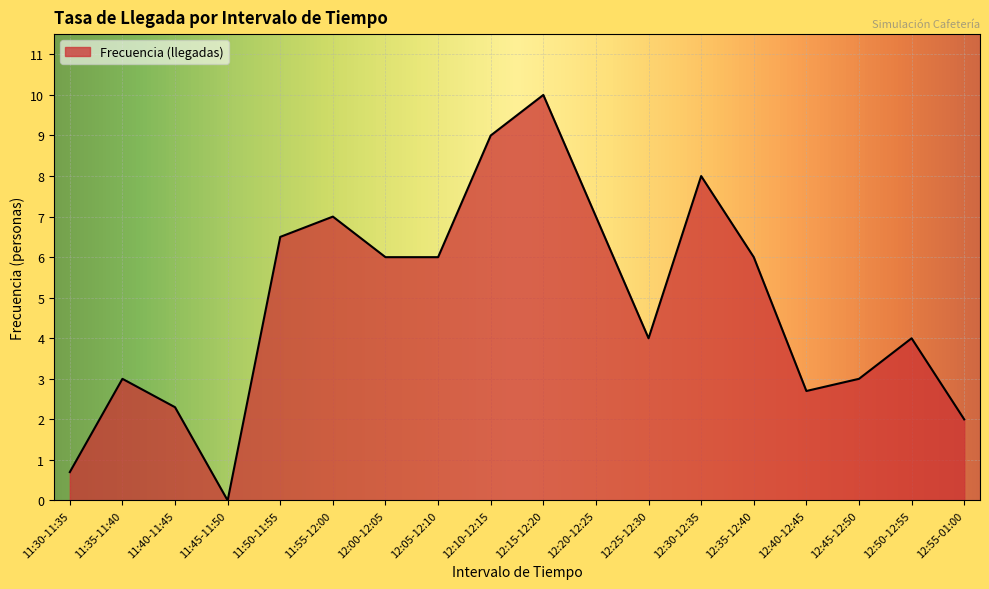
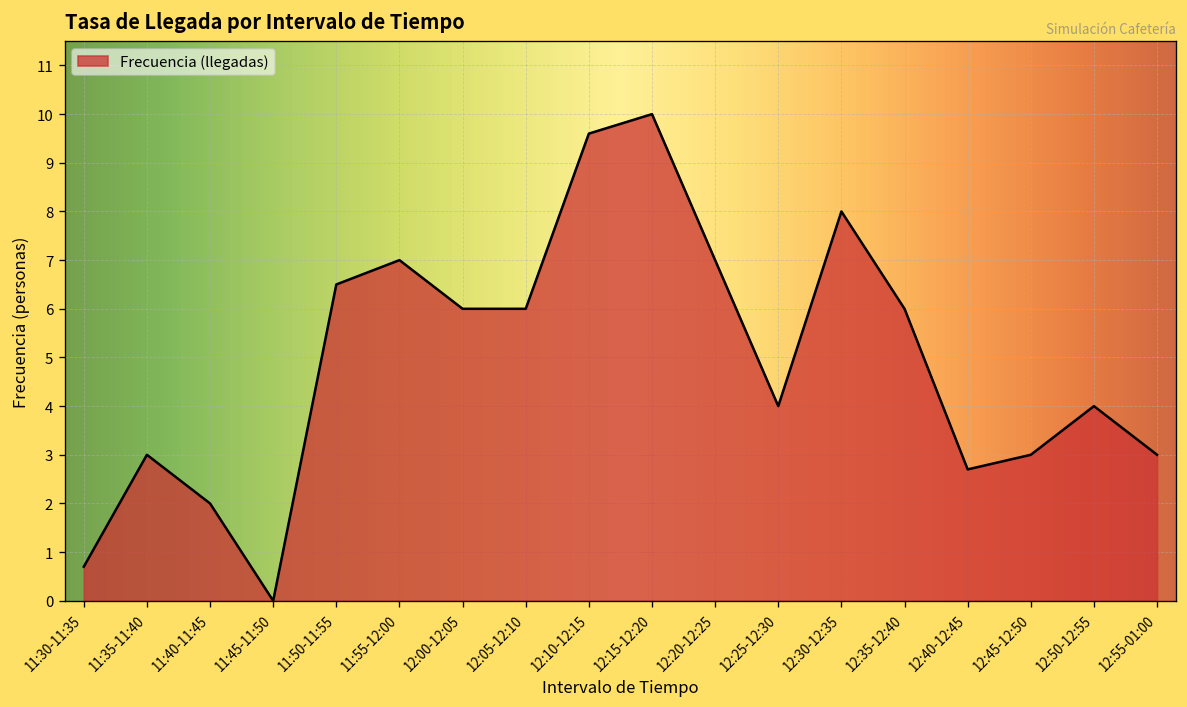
  {
    "11:30-11:35": 0.7,
    "11:35-11:40": 3.0,
-   "11:40-11:45": 2.3,
+   "11:40-11:45": 2.0,
    "11:45-11:50": 0.0,
    "11:50-11:55": 6.5,
    "11:55-12:00": 7.0,
    "12:00-12:05": 6.0,
    "12:05-12:10": 6.0,
-   "12:10-12:15": 9.0,
+   "12:10-12:15": 9.6,
    "12:15-12:20": 10.0,
    "12:20-12:25": 7.0,
    "12:25-12:30": 4.0,
    "12:30-12:35": 8.0,
    "12:35-12:40": 6.0,
    "12:40-12:45": 2.7,
    "12:45-12:50": 3.0,
    "12:50-12:55": 4.0,
-   "12:55-01:00": 2
+   "12:55-01:00": 3
  }
